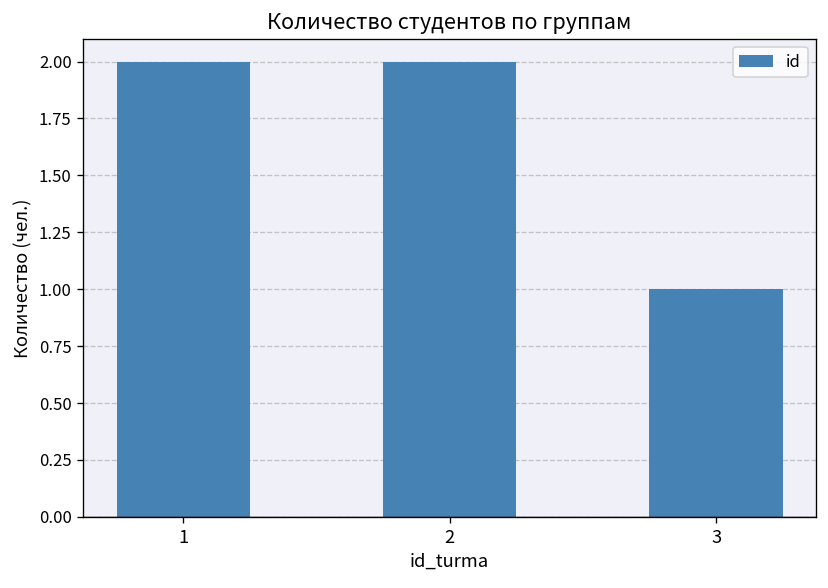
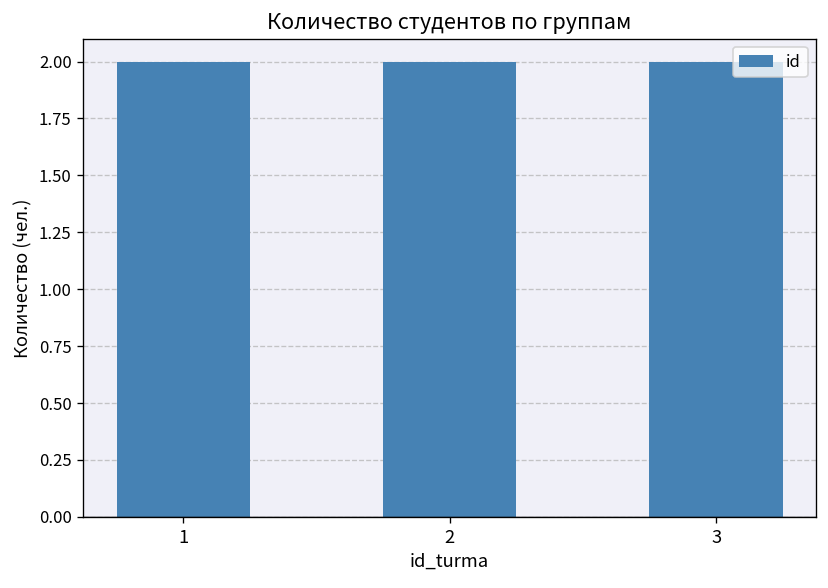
  {
    "1": 2,
    "2": 2,
-   "3": 1
+   "3": 2
  }
